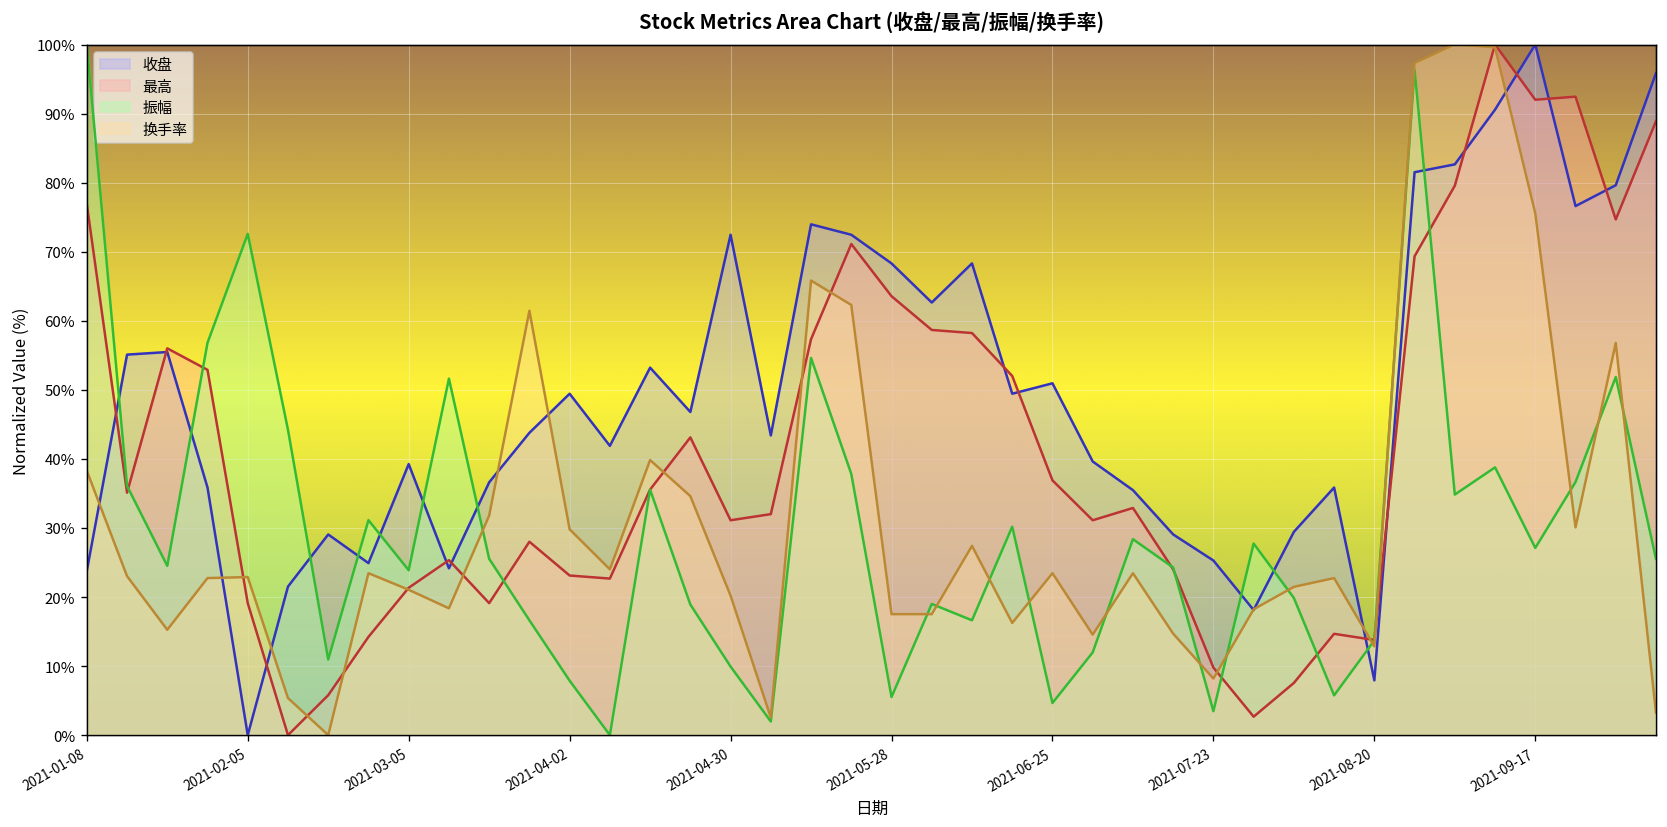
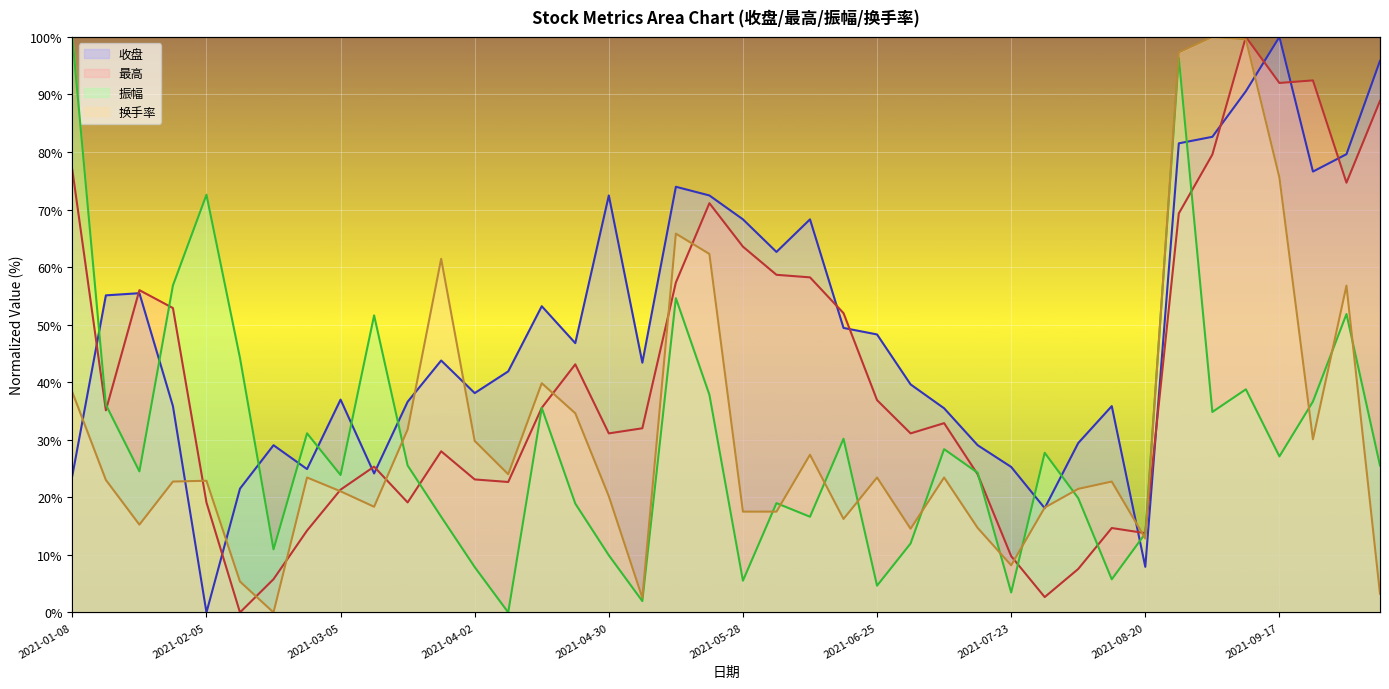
  {
    "收盘": {
      "2021-01-08": "24%",
      "2021-02-05": "0%",
-     "2021-03-05": "39%",
-     "2021-04-02": "49%",
+     "2021-03-05": "37%",
+     "2021-04-02": "38%",
      "2021-04-30": "72%",
      "2021-05-28": "68%",
-     "2021-06-25": "51%",
+     "2021-06-25": "48%",
      "2021-07-23": "25%",
      "2021-08-20": "8%",
      "2021-09-17": "100%"
    }
  }
